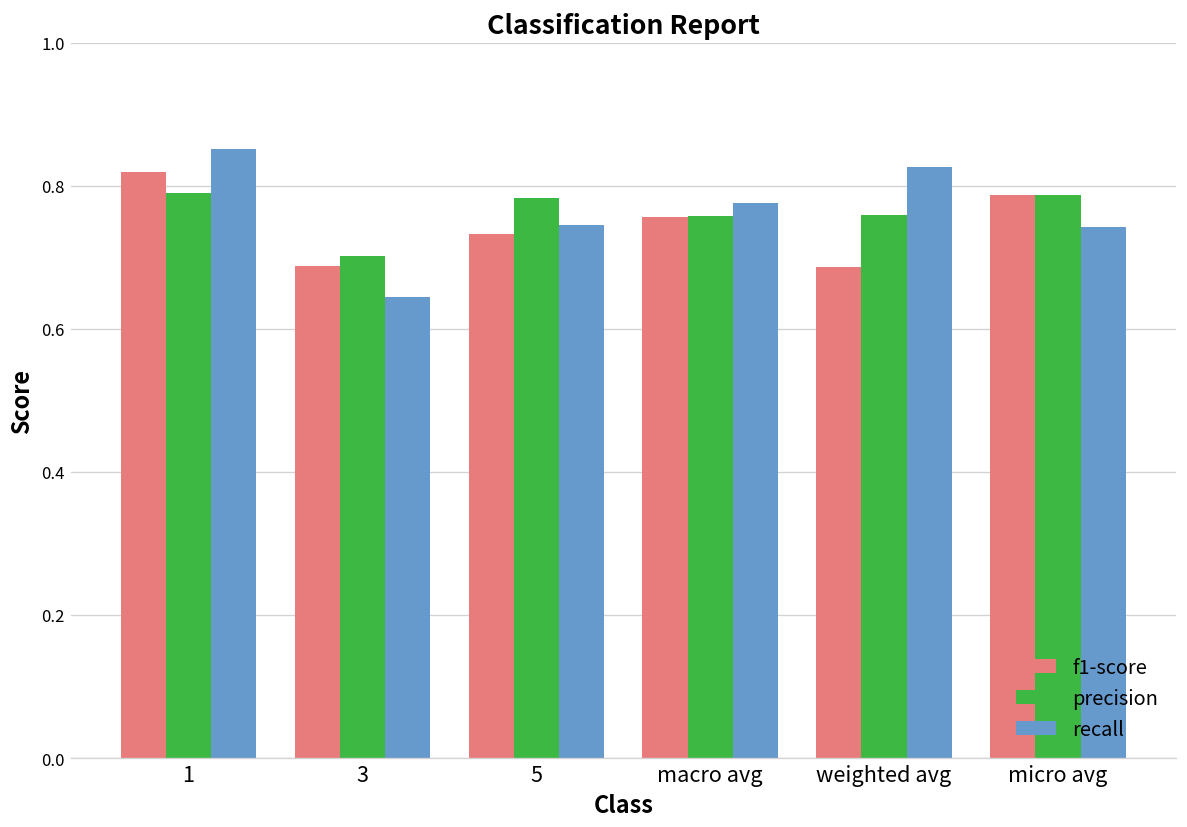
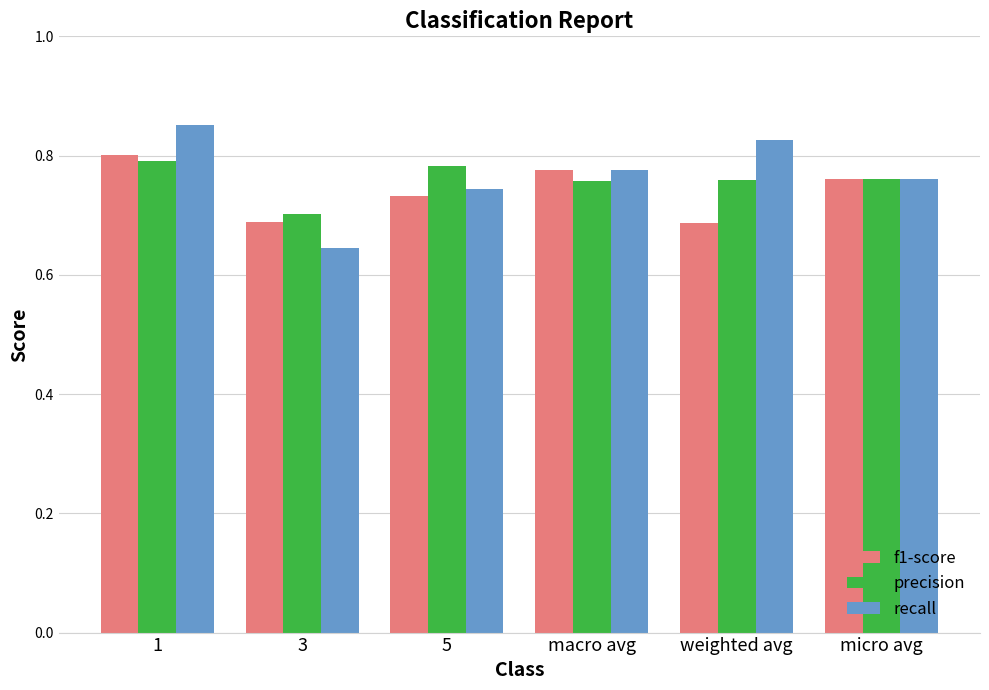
  {
    "f1-score": {
-     "1": 0.82,
+     "1": 0.80,
      "3": 0.69,
      "5": 0.73,
-     "macro avg": 0.76,
+     "macro avg": 0.78,
      "weighted avg": 0.69,
-     "micro avg": 0.79
+     "micro avg": 0.76
    },
    "precision": {
      "1": 0.79,
      "3": 0.70,
      "5": 0.78,
      "macro avg": 0.76,
      "weighted avg": 0.76,
-     "micro avg": 0.79
+     "micro avg": 0.76
    },
    "recall": {
      "1": 0.85,
      "3": 0.64,
      "5": 0.74,
      "macro avg": 0.78,
      "weighted avg": 0.83,
-     "micro avg": 0.74
+     "micro avg": 0.76
    }
  }
